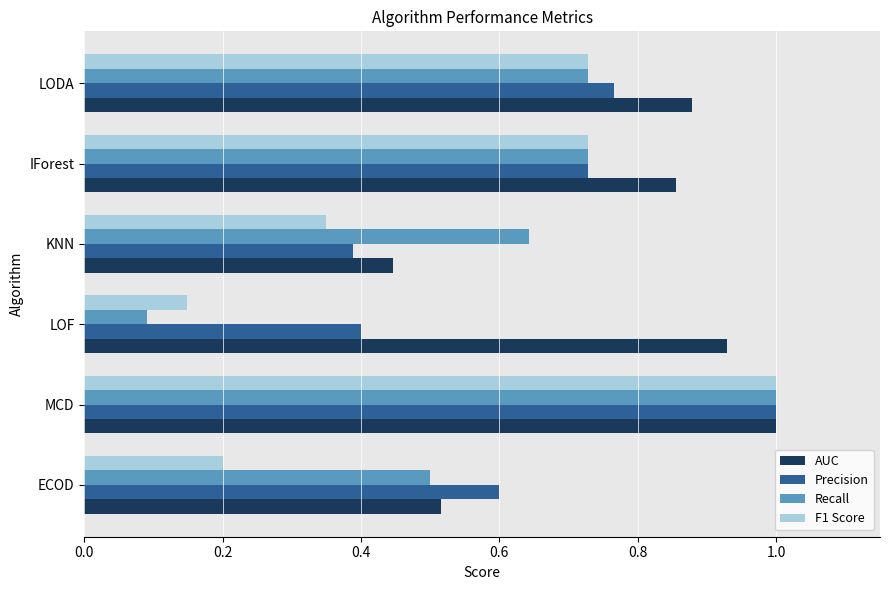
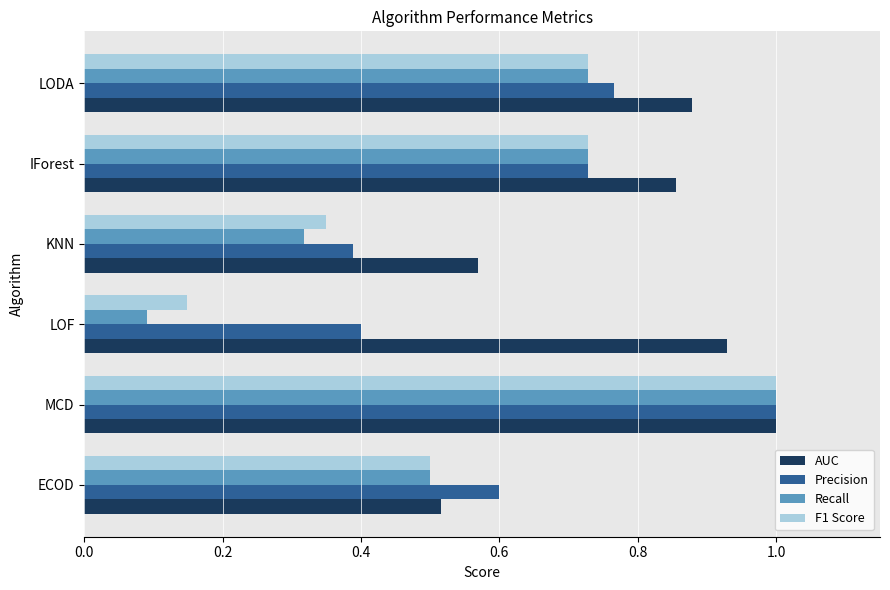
  {
    "AUC": {
      "LODA": 0.88,
      "IForest": 0.86,
-     "KNN": 0.45,
+     "KNN": 0.57,
      "LOF": 0.93,
      "MCD": 1.00,
      "ECOD": 0.52
    },
    "Precision": {
      "LODA": 0.77,
      "IForest": 0.73,
      "KNN": 0.39,
      "LOF": 0.40,
      "MCD": 1.00,
      "ECOD": 0.60
    },
    "Recall": {
      "LODA": 0.73,
      "IForest": 0.73,
-     "KNN": 0.64,
+     "KNN": 0.32,
      "LOF": 0.09,
      "MCD": 1.00,
      "ECOD": 0.50
    },
    "F1 Score": {
      "LODA": 0.73,
      "IForest": 0.73,
      "KNN": 0.35,
      "LOF": 0.15,
      "MCD": 1.0,
-     "ECOD": 0.2
+     "ECOD": 0.5
    }
  }
